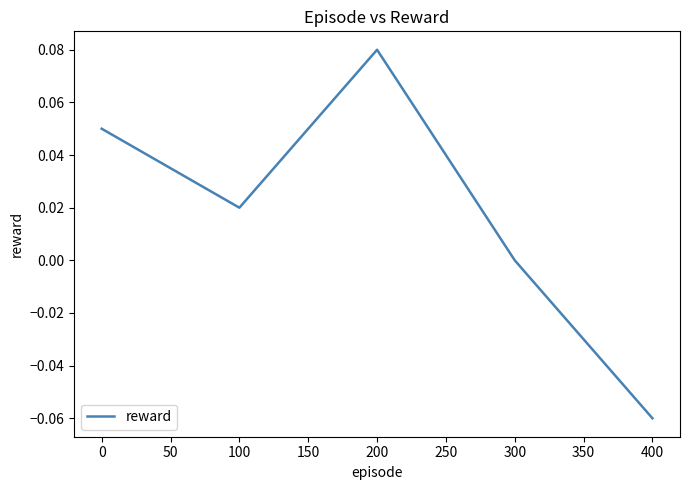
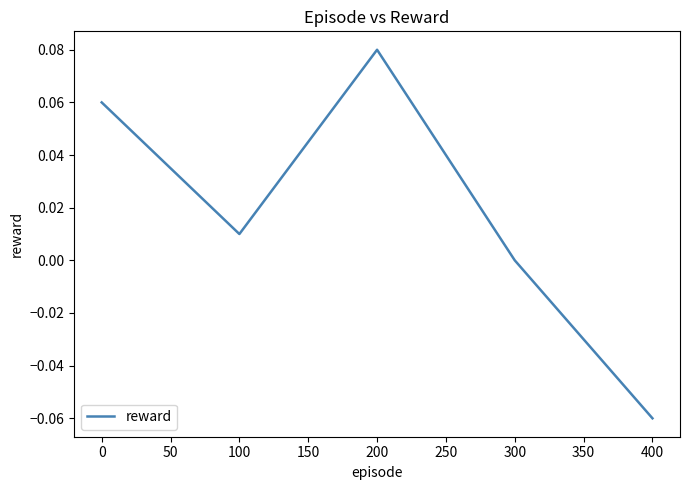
  {
-   "0": 0.05,
-   "100": 0.02,
+   "0": 0.06,
+   "100": 0.01,
    "200": 0.08,
    "300": 0.00,
    "400": -0.06
  }
